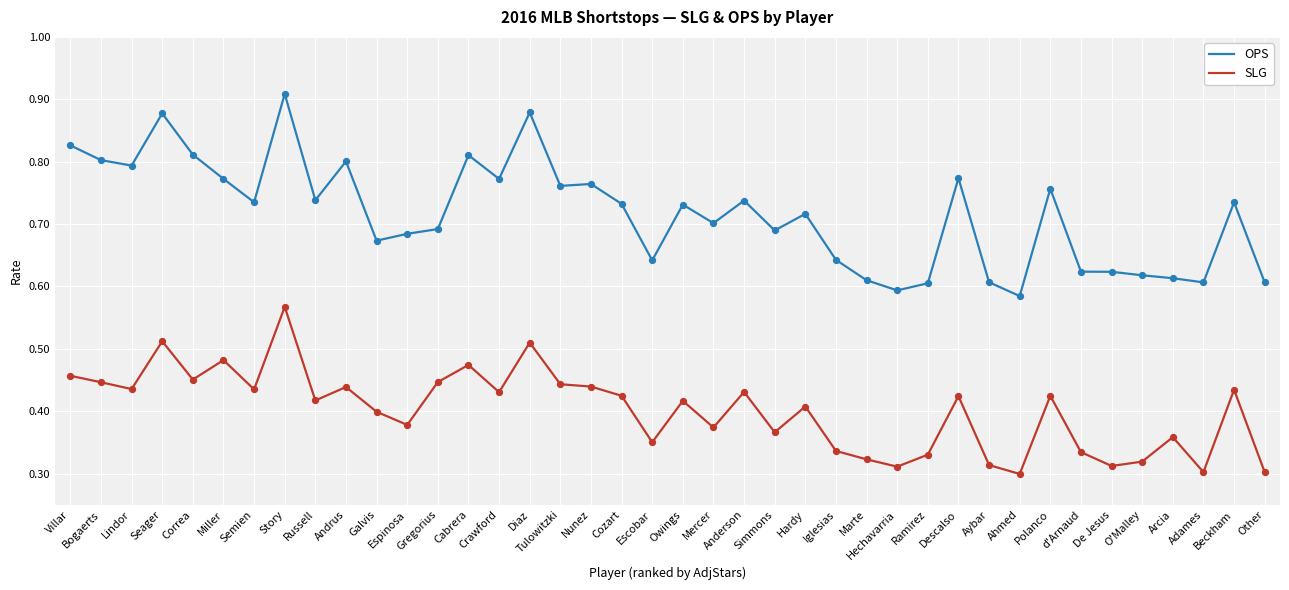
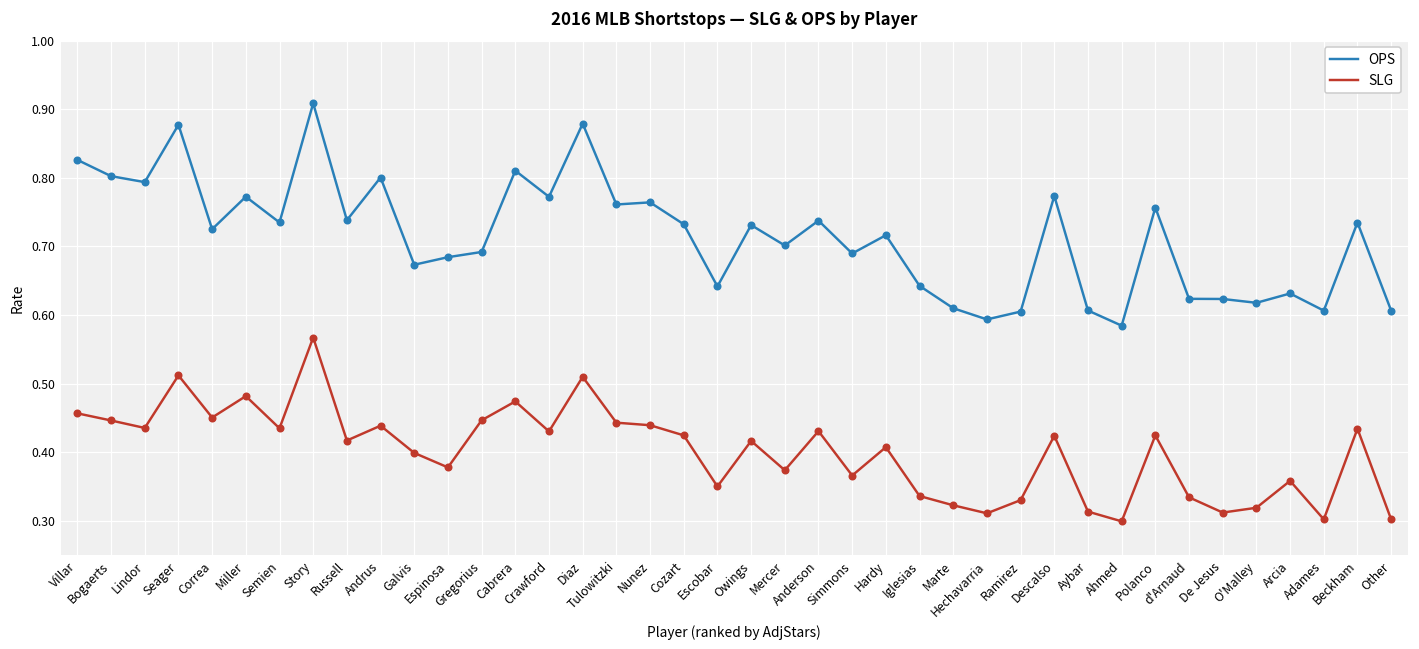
  {
    "OPS": {
      "Villar": 0.83,
      "Bogaerts": 0.80,
      "Lindor": 0.79,
      "Seager": 0.88,
-     "Correa": 0.81,
+     "Correa": 0.73,
      "Miller": 0.77,
      "Semien": 0.73,
      "Story": 0.91,
      "Russell": 0.74,
      "Andrus": 0.80,
      "Galvis": 0.67,
      "Espinosa": 0.68,
      "Gregorius": 0.69,
      "Cabrera": 0.81,
      "Crawford": 0.77,
      "Diaz": 0.88,
      "Tulowitzki": 0.76,
      "Nunez": 0.76,
      "Cozart": 0.73,
      "Escobar": 0.64,
      "Owings": 0.73,
      "Mercer": 0.70,
      "Anderson": 0.74,
      "Simmons": 0.69,
      "Hardy": 0.72,
      "Iglesias": 0.64,
      "Marte": 0.61,
      "Hechavarria": 0.59,
      "Ramirez": 0.61,
      "Descalso": 0.77,
      "Aybar": 0.61,
      "Ahmed": 0.58,
      "Polanco": 0.76,
      "d'Arnaud": 0.62,
      "De Jesus": 0.62,
      "O'Malley": 0.62,
-     "Arcia": 0.61,
+     "Arcia": 0.63,
      "Adames": 0.61,
      "Beckham": 0.73,
      "Other": 0.61
    },
    "SLG": {
      "Villar": 0.46,
      "Bogaerts": 0.45,
      "Lindor": 0.44,
      "Seager": 0.51,
      "Correa": 0.45,
      "Miller": 0.48,
      "Semien": 0.43,
      "Story": 0.57,
      "Russell": 0.42,
      "Andrus": 0.44,
      "Galvis": 0.40,
      "Espinosa": 0.38,
      "Gregorius": 0.45,
      "Cabrera": 0.47,
      "Crawford": 0.43,
      "Diaz": 0.51,
      "Tulowitzki": 0.44,
      "Nunez": 0.44,
      "Cozart": 0.42,
      "Escobar": 0.35,
      "Owings": 0.42,
      "Mercer": 0.37,
      "Anderson": 0.43,
      "Simmons": 0.37,
      "Hardy": 0.41,
      "Iglesias": 0.34,
      "Marte": 0.32,
      "Hechavarria": 0.31,
      "Ramirez": 0.33,
      "Descalso": 0.42,
      "Aybar": 0.31,
      "Ahmed": 0.30,
      "Polanco": 0.42,
      "d'Arnaud": 0.33,
      "De Jesus": 0.31,
      "O'Malley": 0.32,
      "Arcia": 0.36,
      "Adames": 0.30,
      "Beckham": 0.43,
      "Other": 0.30
    }
  }
